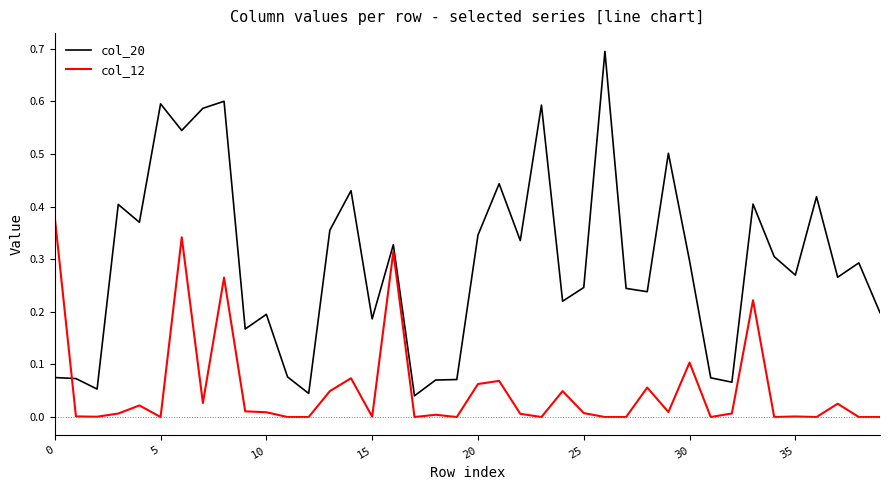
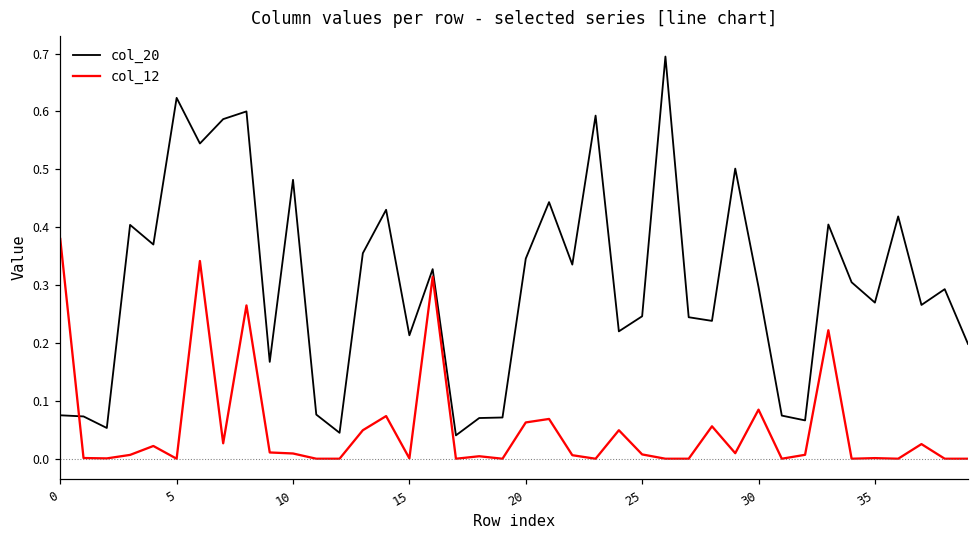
  {
    "col_20": {
      "0": 0.08,
-     "5": 0.60,
-     "10": 0.20,
-     "15": 0.19,
+     "5": 0.62,
+     "10": 0.48,
+     "15": 0.21,
      "20": 0.35,
      "25": 0.25,
      "30": 0.30,
      "35": 0.27
    },
    "col_12": {
      "0": 0.38,
      "5": 0.00,
      "10": 0.01,
      "15": 0.00,
      "20": 0.06,
      "25": 0.01,
-     "30": 0.10,
+     "30": 0.08,
      "35": 0.00
    }
  }
